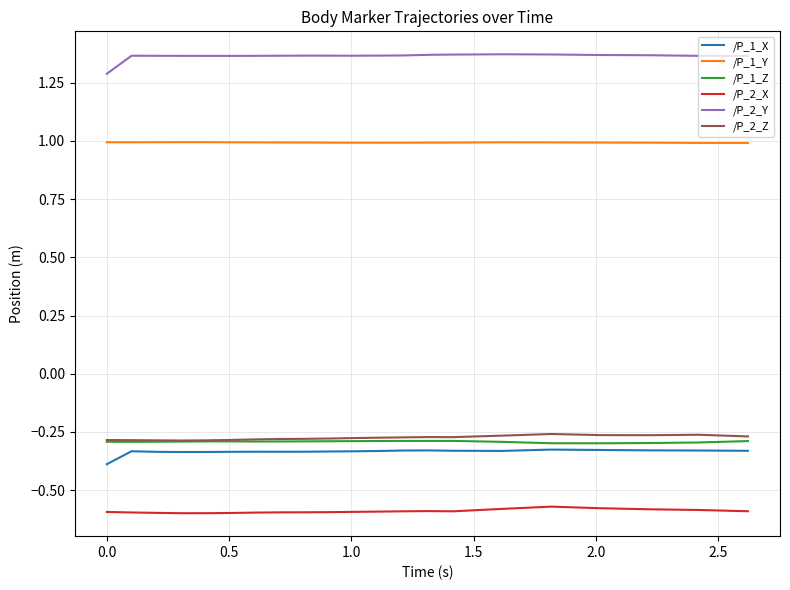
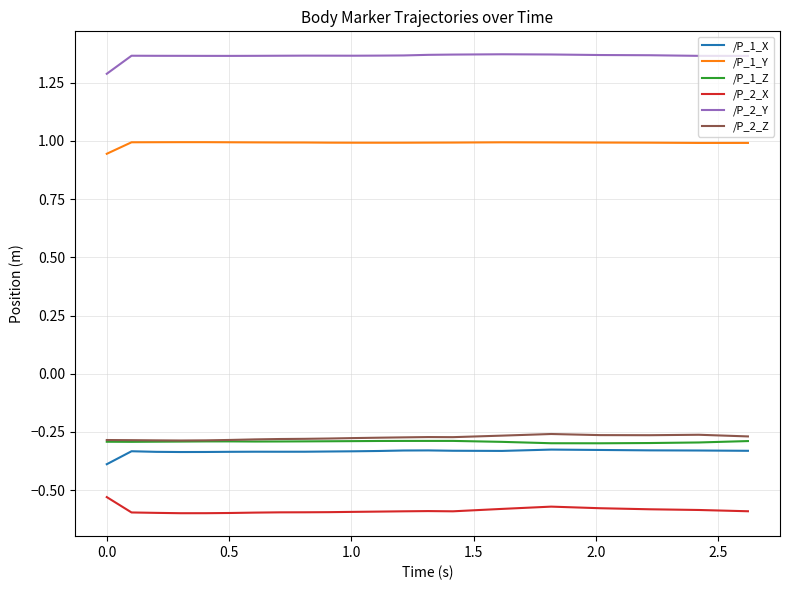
  {
    "/P_1_X": {
      "0.0": -0.39
    },
    "/P_1_Y": {
-     "0.0": 0.99
+     "0.0": 0.94
    },
    "/P_2_X": {
-     "0.0": -0.59
+     "0.0": -0.53
    },
    "/P_2_Y": {
      "0.0": 1.29
    }
  }
